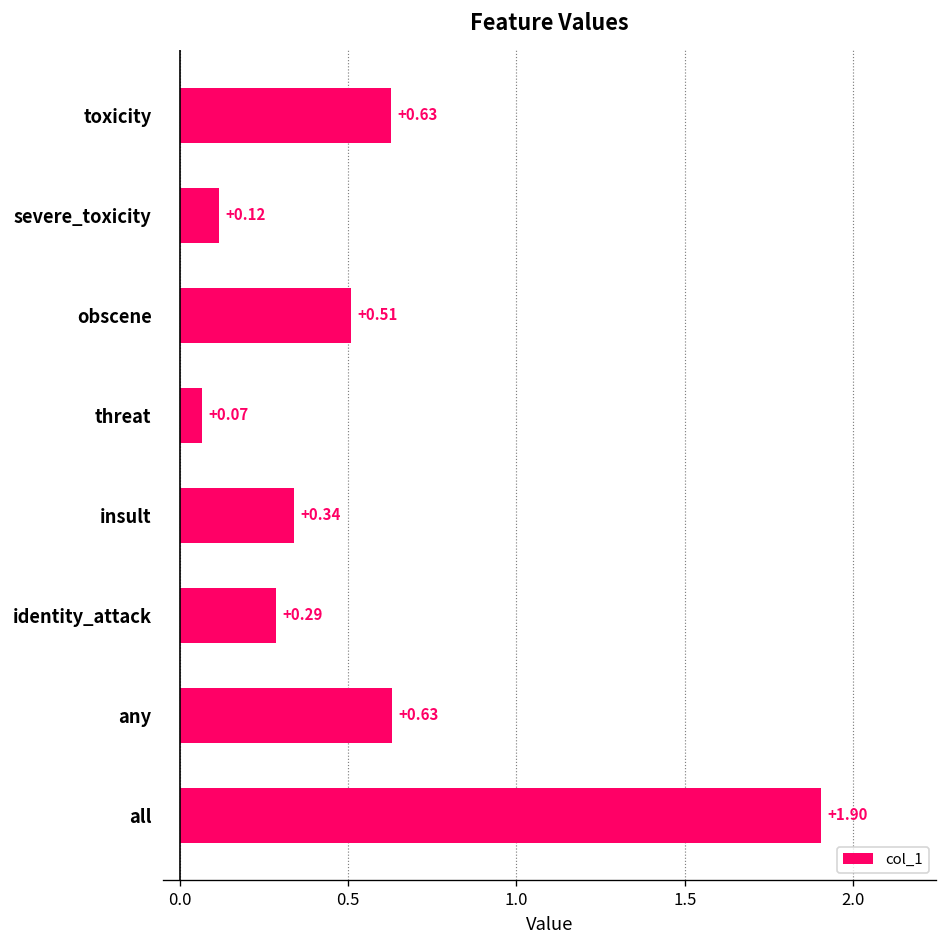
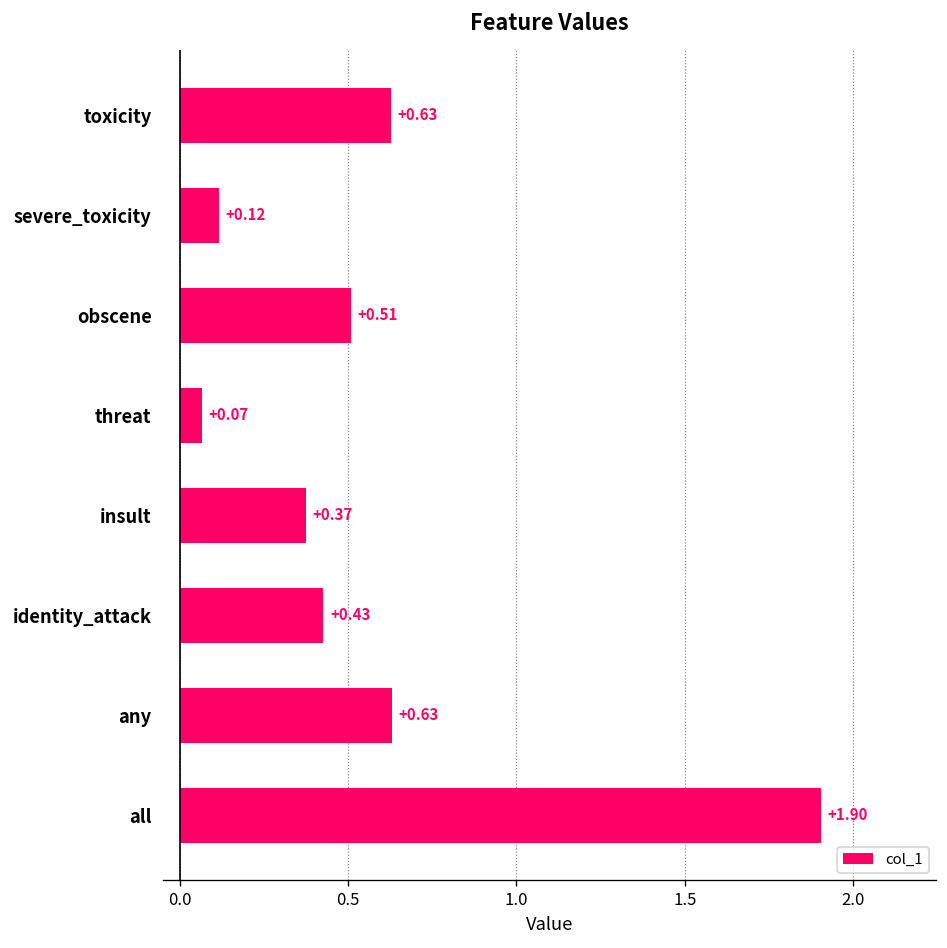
  {
    "toxicity": "+0.63",
    "severe_toxicity": "+0.12",
    "obscene": "+0.51",
    "threat": "+0.07",
-   "insult": "+0.34",
-   "identity_attack": "+0.29",
+   "insult": "+0.37",
+   "identity_attack": "+0.43",
    "any": "+0.63",
    "all": "+1.90"
  }
